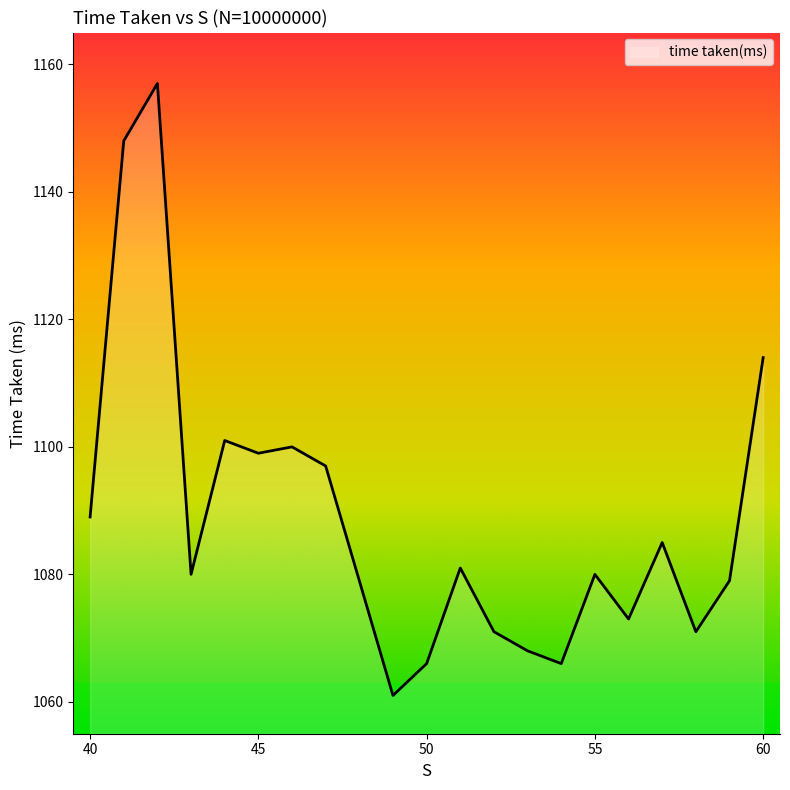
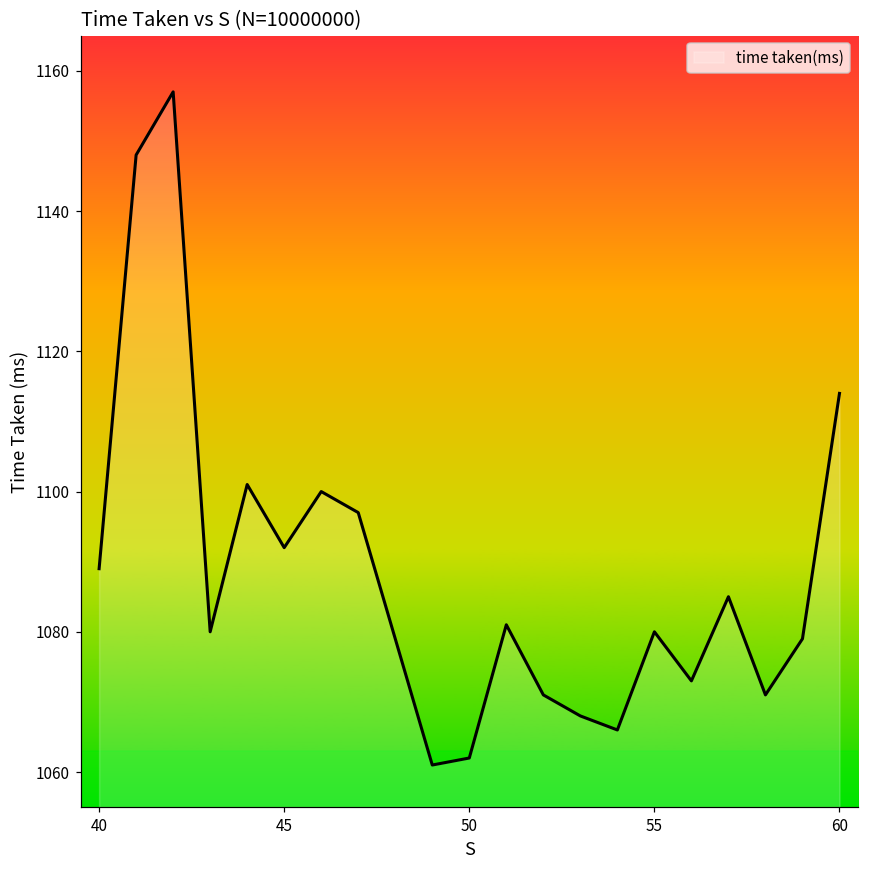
  {
    "40": 1089,
-   "45": 1099,
-   "50": 1066,
+   "45": 1092,
+   "50": 1062,
    "55": 1080,
    "60": 1114
  }
